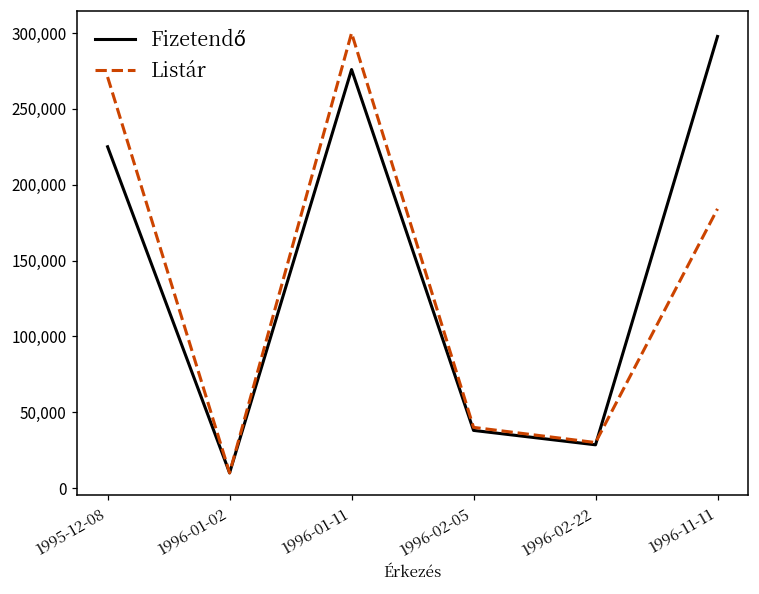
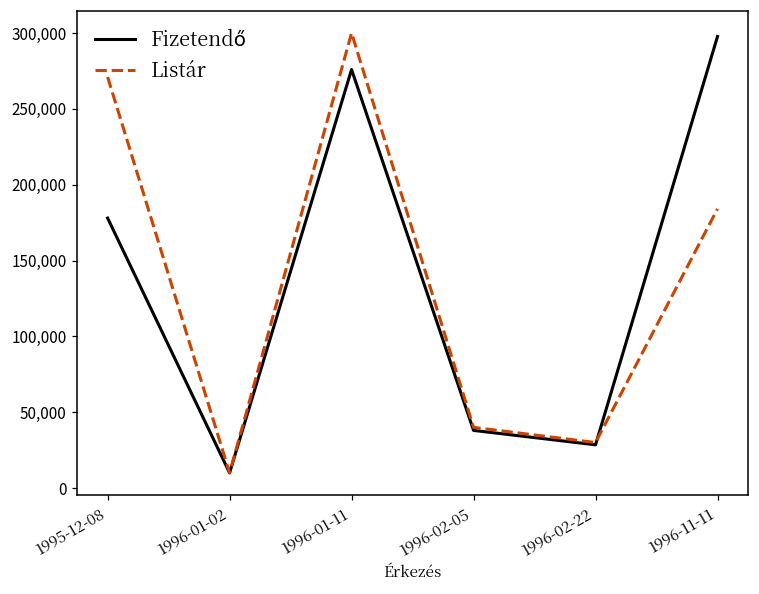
  {
    "Fizetendő": {
-     "1995-12-08": "225,000",
+     "1995-12-08": "178,000",
      "1996-01-11": "276,000",
      "1996-02-05": "38,000",
      "1996-11-11": "298,000"
    },
    "Listár": {
      "1995-12-08": "271,000",
      "1996-01-11": "300,000",
      "1996-02-05": "40,000",
      "1996-11-11": "184,000"
    }
  }
